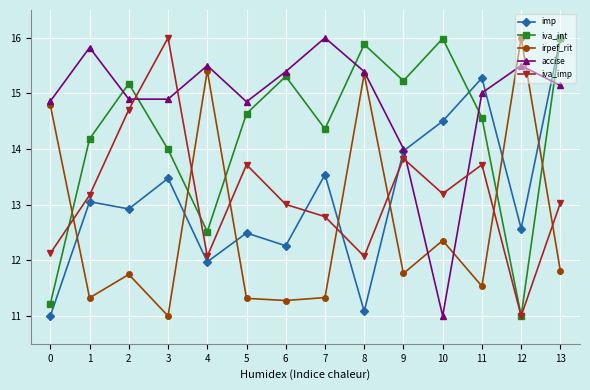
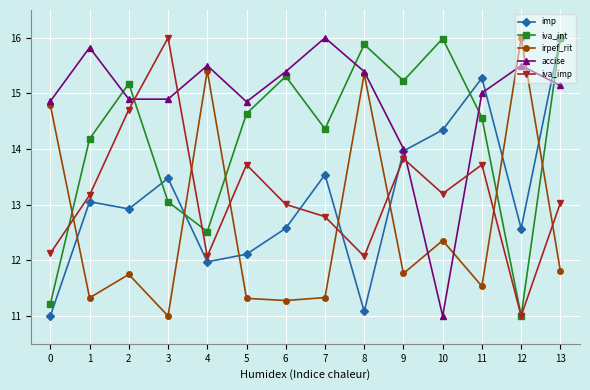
  {
    "imp": {
      "0": 11.0,
      "1": 13.1,
      "2": 12.9,
      "3": 13.5,
      "4": 12.0,
-     "5": 12.5,
-     "6": 12.3,
+     "5": 12.1,
+     "6": 12.6,
      "7": 13.5,
      "8": 11.1,
-     "10": 14.5,
+     "10": 14.3,
      "11": 15.3,
      "12": 12.6
    },
    "iva_int": {
      "0": 11.2,
      "1": 14.2,
      "2": 15.2,
-     "3": 14.0,
+     "3": 13.1,
      "4": 12.5,
      "5": 14.6,
      "6": 15.3,
      "7": 14.4,
      "8": 15.9,
      "9": 15.2,
      "10": 16.0,
      "11": 14.6
    },
    "accise": {
      "0": 14.9,
      "1": 15.8,
      "2": 14.9,
      "3": 14.9,
      "4": 15.5,
      "5": 14.9,
      "6": 15.4,
      "7": 16.0,
      "10": 11.0,
      "11": 15.0,
      "13": 15.1
    }
  }
